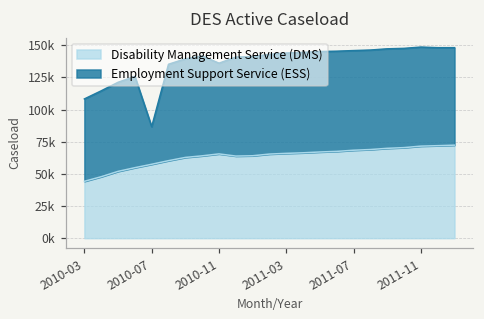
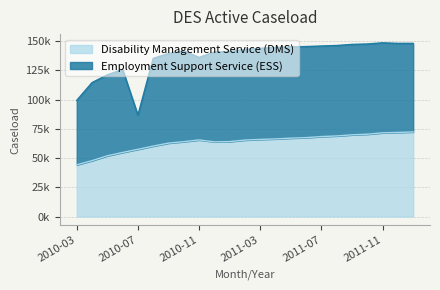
  {
    "Disability Management Service (DMS)": {
      "2010-03": 44000,
      "2010-07": 57000,
      "2010-11": 66000,
      "2011-03": 66000,
      "2011-07": 68000,
      "2011-11": 72000
    },
    "Employment Support Service (ESS)": {
-     "2010-03": 64000,
+     "2010-03": 55000,
      "2010-07": 29000,
      "2011-07": 77000,
      "2011-11": 77000
    }
  }
